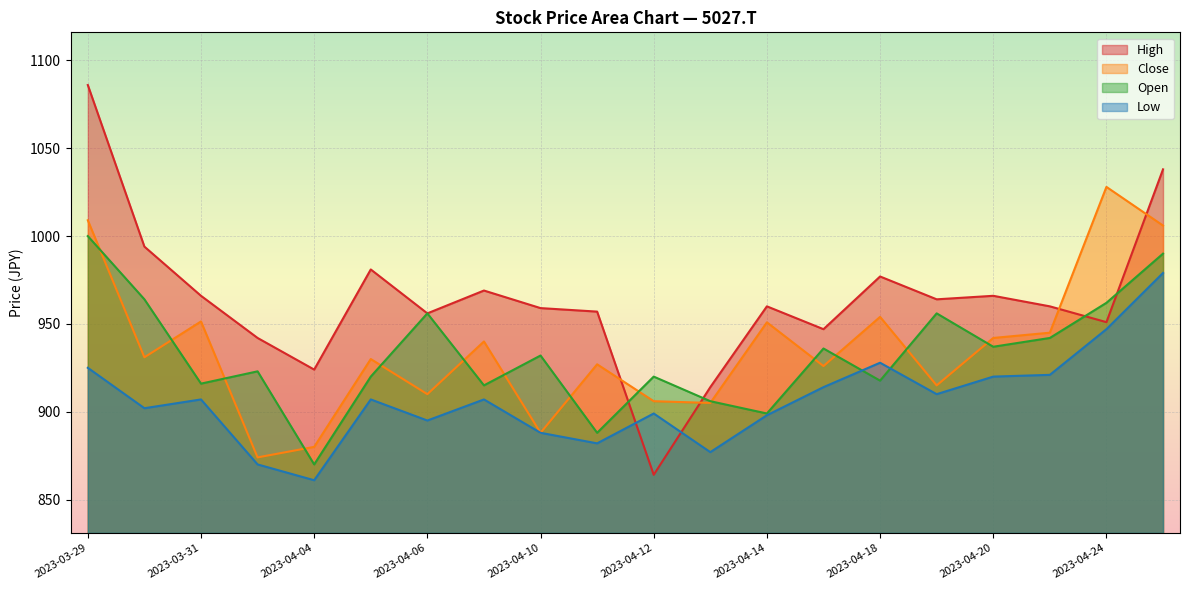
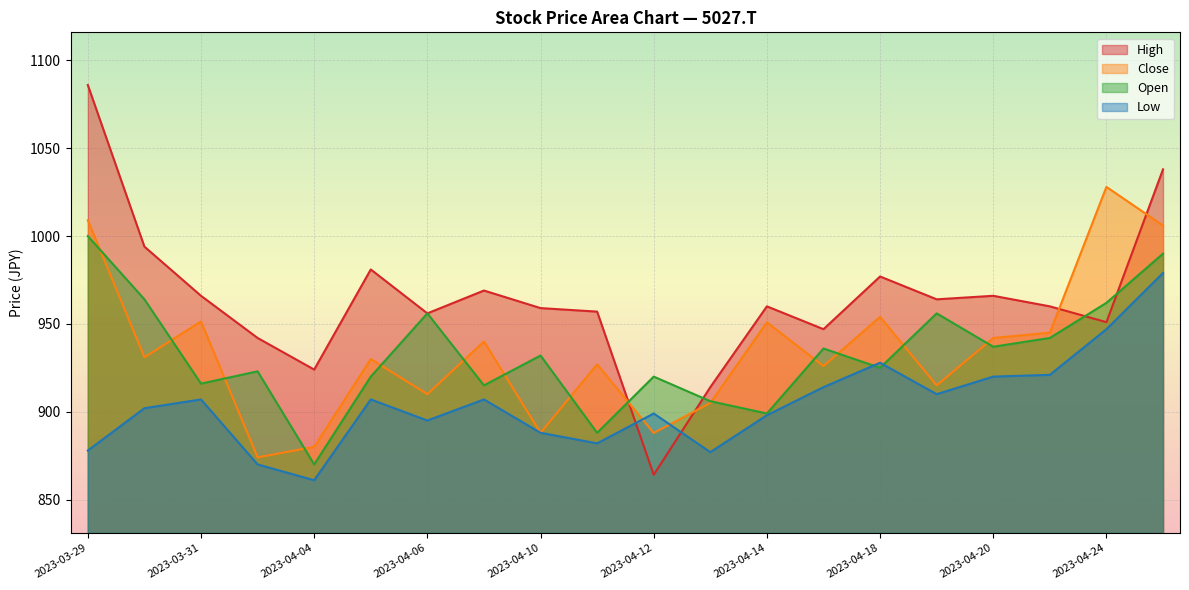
  {
    "High": {
      "2023-03-29": 1086,
      "2023-03-31": 966,
      "2023-04-04": 924,
      "2023-04-10": 959,
      "2023-04-12": 864,
      "2023-04-14": 960,
      "2023-04-18": 977,
      "2023-04-20": 966,
      "2023-04-24": 951
    },
    "Close": {
      "2023-03-29": 1009,
      "2023-03-31": 951,
      "2023-04-04": 880,
      "2023-04-06": 910,
-     "2023-04-12": 906,
+     "2023-04-12": 888,
      "2023-04-14": 951,
      "2023-04-18": 954,
      "2023-04-20": 942,
      "2023-04-24": 1028
    },
    "Open": {
      "2023-03-29": 1000,
      "2023-03-31": 916,
      "2023-04-04": 870,
      "2023-04-10": 932,
      "2023-04-12": 920,
-     "2023-04-18": 918,
+     "2023-04-18": 925,
      "2023-04-20": 937,
      "2023-04-24": 962
    },
    "Low": {
-     "2023-03-29": 925,
+     "2023-03-29": 878,
      "2023-03-31": 907,
      "2023-04-04": 861,
      "2023-04-06": 895,
      "2023-04-12": 899,
      "2023-04-18": 928,
      "2023-04-20": 920,
      "2023-04-24": 947
    }
  }
